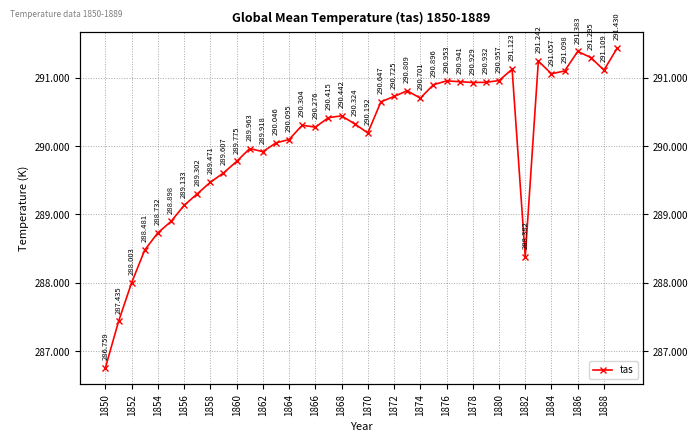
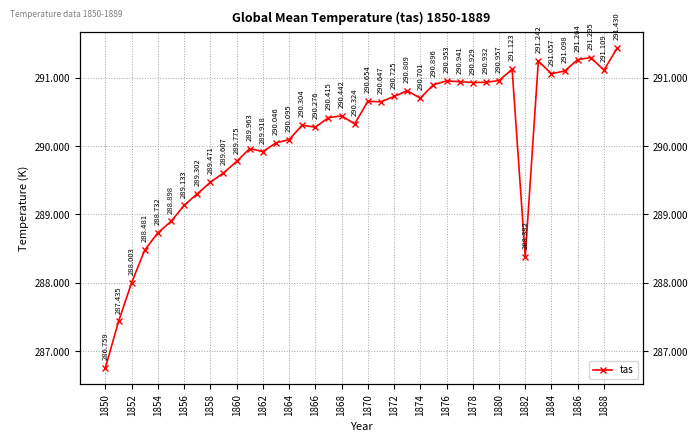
  {
    "1850": 286.759,
    "1852": 288.003,
    "1854": 288.732,
    "1856": 289.133,
    "1858": 289.471,
    "1860": 289.775,
    "1862": 289.918,
    "1864": 290.095,
    "1866": 290.276,
    "1868": 290.442,
-   "1870": 290.192,
+   "1870": 290.654,
    "1872": 290.725,
    "1874": 290.701,
    "1876": 290.953,
    "1878": 290.929,
    "1880": 290.957,
    "1882": 288.382,
    "1884": 291.057,
-   "1886": 291.383,
+   "1886": 291.264,
    "1888": 291.109
  }
